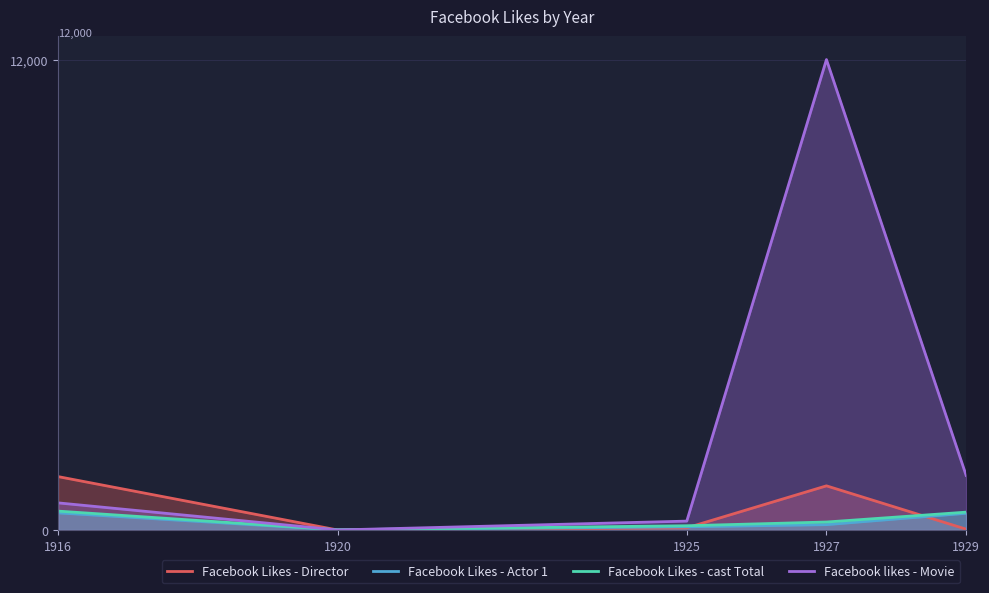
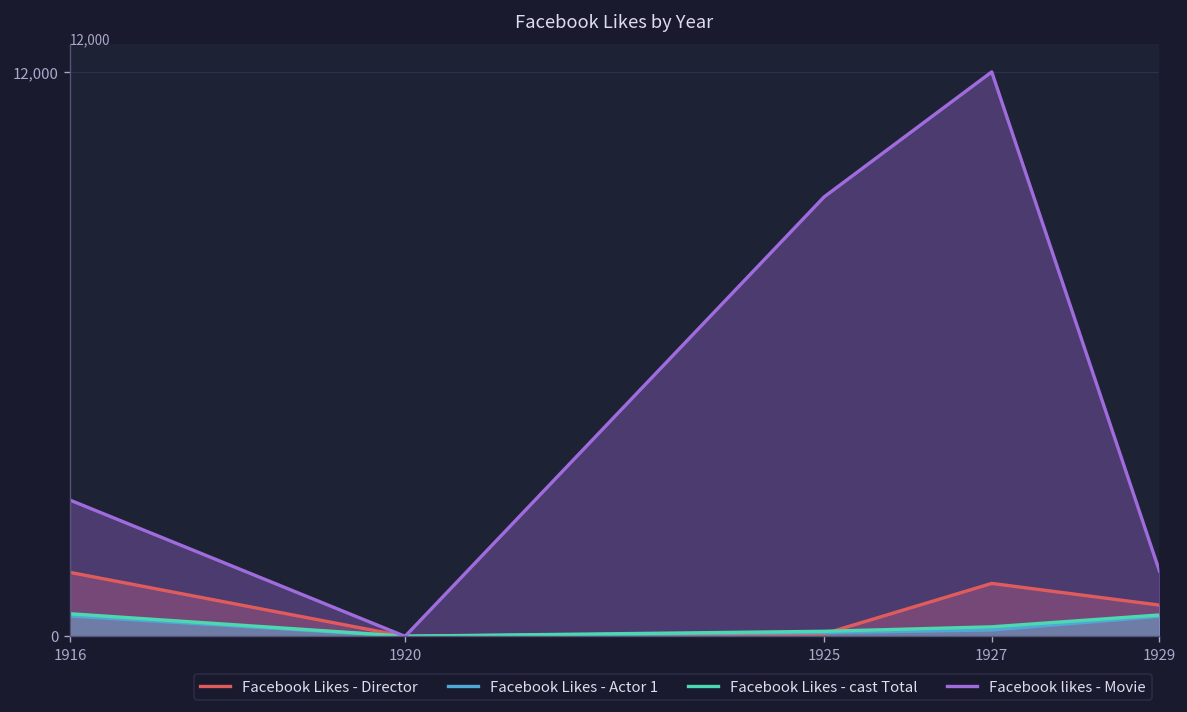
  {
    "Facebook Likes - Director": {
      "1916": "1,400",
      "1927": "1,100",
-     "1929": "0"
+     "1929": "700"
    },
    "Facebook Likes - Actor 1": {
      "1927": "100"
    },
    "Facebook Likes - cast Total": {
      "1927": "200"
    },
    "Facebook likes - Movie": {
-     "1916": "700",
-     "1925": "200",
+     "1916": "2,900",
+     "1925": "9,300",
      "1927": "12,000",
      "1929": "1,400"
    }
  }
